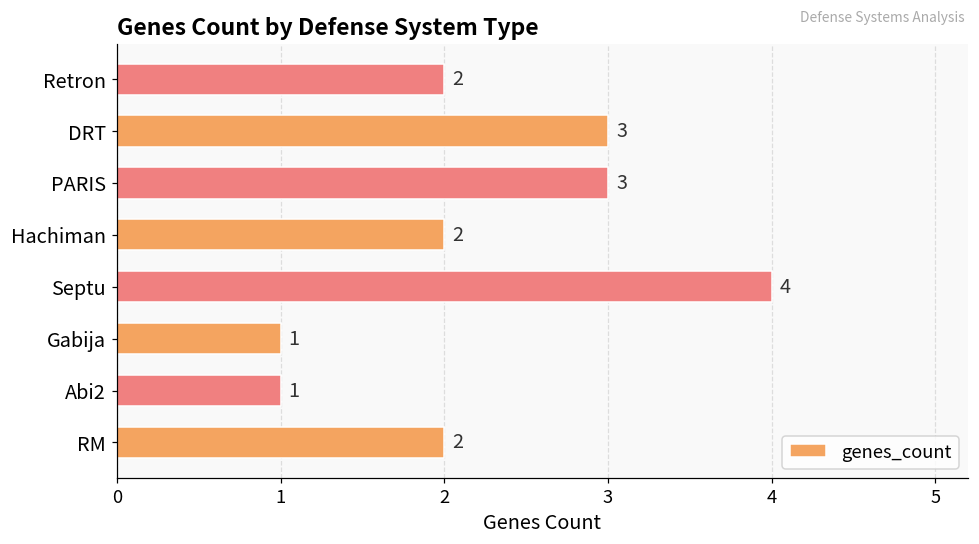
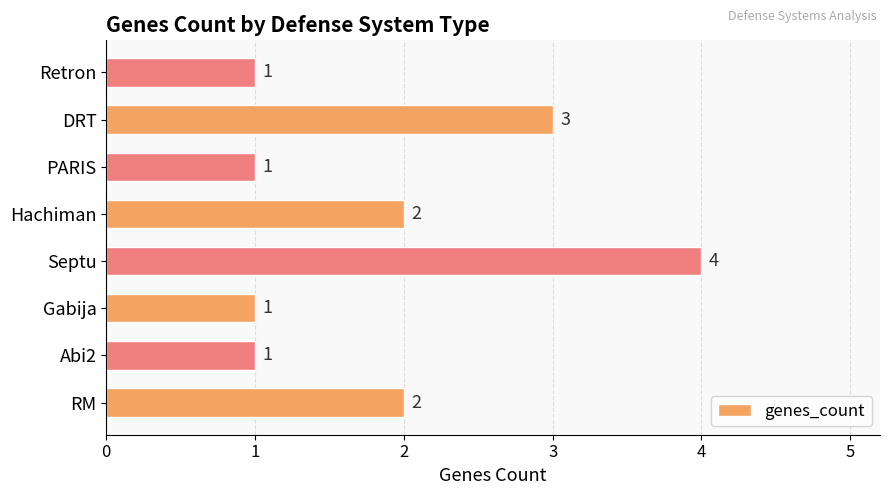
  {
-   "Retron": 2,
+   "Retron": 1,
    "DRT": 3,
-   "PARIS": 3,
+   "PARIS": 1,
    "Hachiman": 2,
    "Septu": 4,
    "Gabija": 1,
    "Abi2": 1,
    "RM": 2
  }
